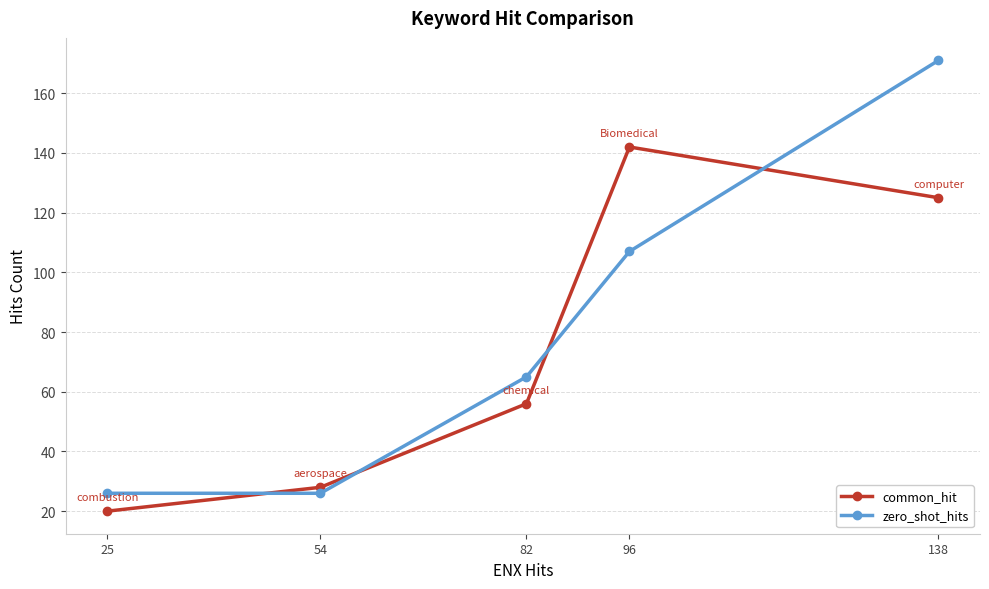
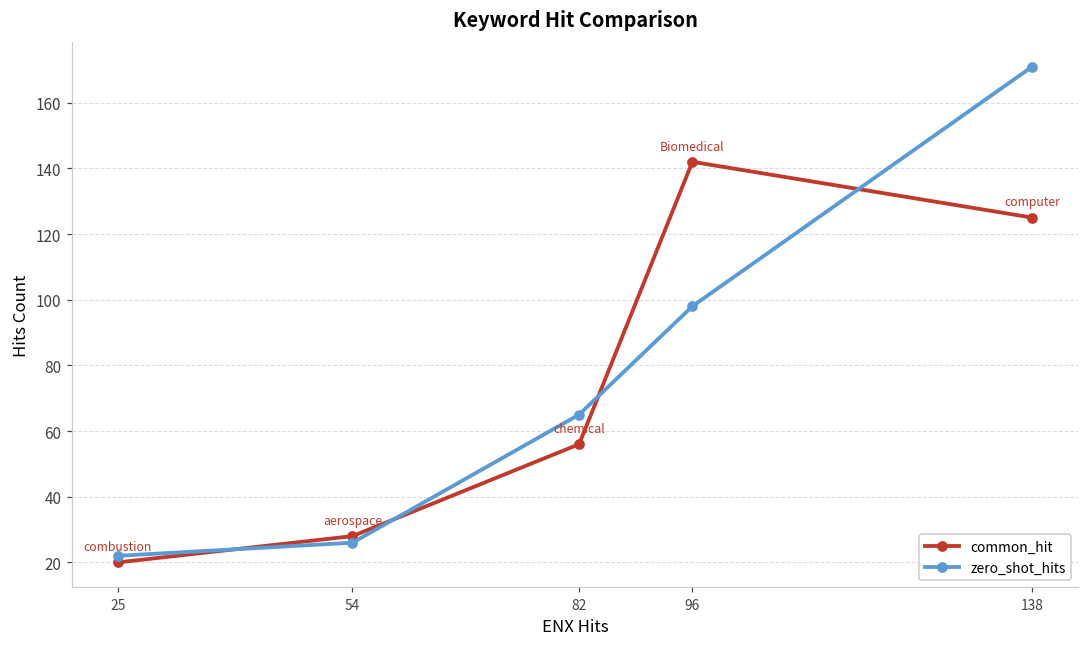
  {
    "common_hit": {
      "25": 20,
      "54": 28,
      "82": 56,
      "96": 142,
      "138": 125
    },
    "zero_shot_hits": {
-     "25": 26,
+     "25": 22,
      "54": 26,
      "82": 65,
-     "96": 107,
+     "96": 98,
      "138": 171
    }
  }
